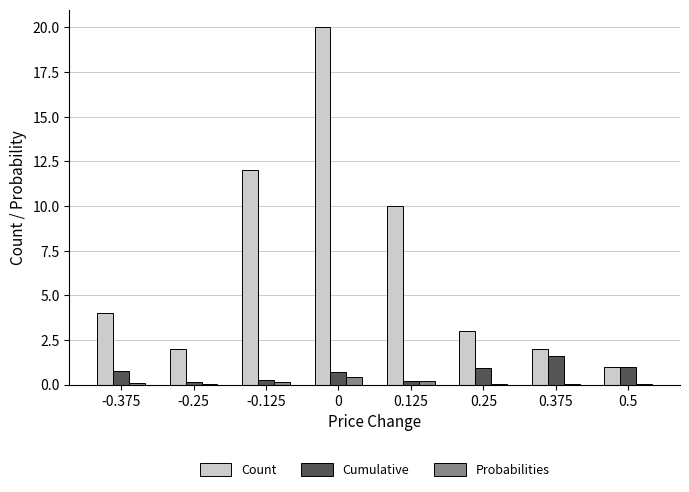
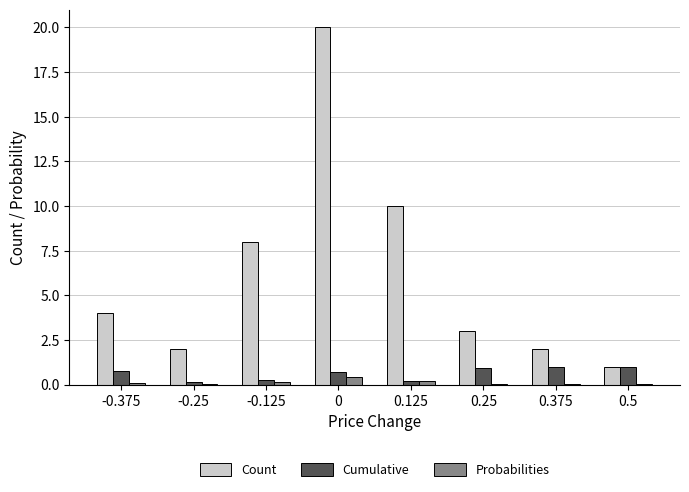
  {
    "Count": {
      "-0.375": 4,
      "-0.25": 2,
-     "-0.125": 12,
+     "-0.125": 8,
      "0": 20,
      "0.125": 10,
      "0.25": 3,
      "0.375": 2,
      "0.5": 1
    },
    "Cumulative": {
      "-0.375": 0.7,
      "-0.125": 0.3,
      "0": 0.7,
      "0.125": 0.2,
      "0.25": 0.9,
-     "0.375": 1.6,
+     "0.375": 1.0,
      "0.5": 1.0
    },
    "Probabilities": {
      "-0.125": 0.2,
      "0": 0.4,
      "0.125": 0.2
    }
  }
